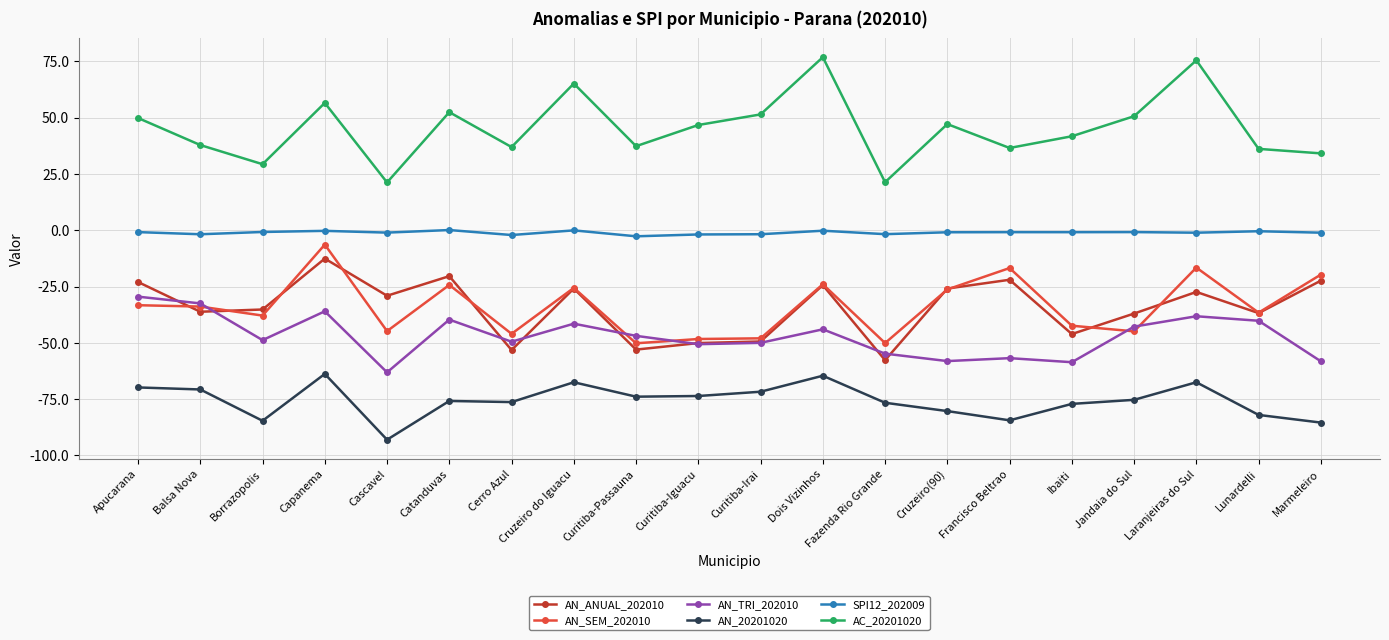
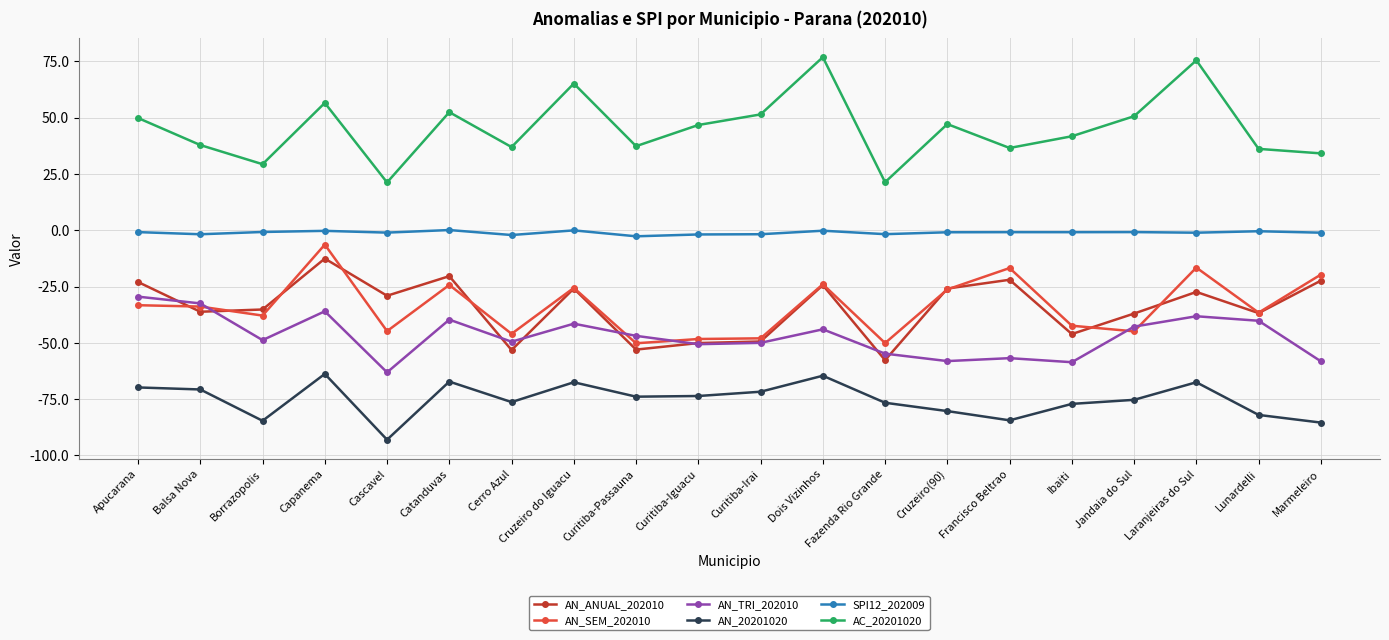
  {
    "AN_TRI_202010": {
      "Apucarana": -30,
      "Balsa Nova": -33,
      "Borrazopolis": -49,
      "Capanema": -36,
      "Cascavel": -63,
      "Catanduvas": -40,
      "Cerro Azul": -50,
      "Cruzeiro do Iguacu": -42,
      "Curitiba-Passauna": -47,
      "Dois Vizinhos": -44,
      "Fazenda Rio Grande": -55,
      "Cruzeiro(90)": -58,
      "Francisco Beltrao": -57,
      "Ibaiti": -59,
      "Jandaia do Sul": -43,
      "Laranjeiras do Sul": -38,
      "Lunardelli": -40,
      "Marmeleiro": -58
    },
    "AN_20201020": {
      "Apucarana": -70,
      "Balsa Nova": -71,
      "Borrazopolis": -85,
      "Capanema": -64,
      "Cascavel": -93,
-     "Catanduvas": -76,
+     "Catanduvas": -67,
      "Cerro Azul": -76,
      "Cruzeiro do Iguacu": -68,
      "Curitiba-Passauna": -74,
      "Curitiba-Iguacu": -74,
      "Curitiba-Irai": -72,
      "Dois Vizinhos": -65,
      "Fazenda Rio Grande": -77,
      "Cruzeiro(90)": -80,
      "Francisco Beltrao": -84,
      "Ibaiti": -77,
      "Jandaia do Sul": -75,
      "Laranjeiras do Sul": -68,
      "Lunardelli": -82,
      "Marmeleiro": -85
    },
    "SPI12_202009": {
      "Apucarana": -1,
      "Balsa Nova": -2,
      "Borrazopolis": -1,
      "Capanema": 0,
      "Cascavel": -1,
      "Catanduvas": 0,
      "Cerro Azul": -2,
      "Cruzeiro do Iguacu": 0,
      "Curitiba-Passauna": -3,
      "Curitiba-Iguacu": -2,
      "Curitiba-Irai": -2,
      "Dois Vizinhos": 0,
      "Fazenda Rio Grande": -2,
      "Cruzeiro(90)": -1,
      "Francisco Beltrao": -1,
      "Ibaiti": -1,
      "Jandaia do Sul": -1,
      "Laranjeiras do Sul": -1,
      "Lunardelli": 0,
      "Marmeleiro": -1
    },
    "AC_20201020": {
      "Apucarana": 50,
      "Balsa Nova": 38,
      "Borrazopolis": 29,
      "Capanema": 57,
      "Cascavel": 21,
      "Catanduvas": 52,
      "Cerro Azul": 37,
      "Cruzeiro do Iguacu": 65,
      "Curitiba-Passauna": 37,
      "Curitiba-Iguacu": 47,
      "Curitiba-Irai": 51,
      "Dois Vizinhos": 77,
      "Fazenda Rio Grande": 21,
      "Cruzeiro(90)": 47,
      "Francisco Beltrao": 37,
      "Ibaiti": 42,
      "Jandaia do Sul": 51,
      "Laranjeiras do Sul": 75,
      "Lunardelli": 36,
      "Marmeleiro": 34
    }
  }
